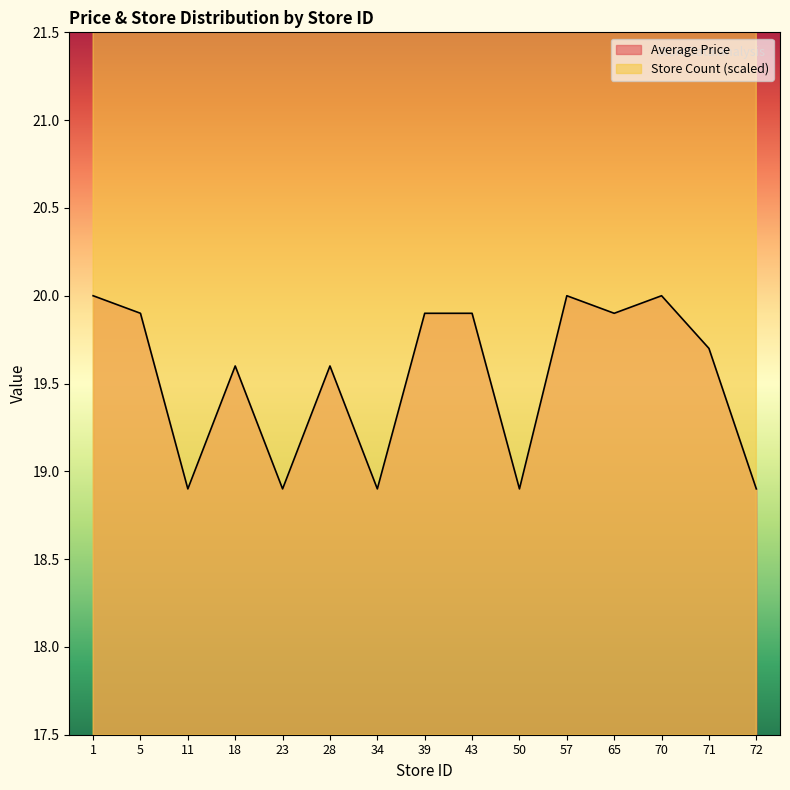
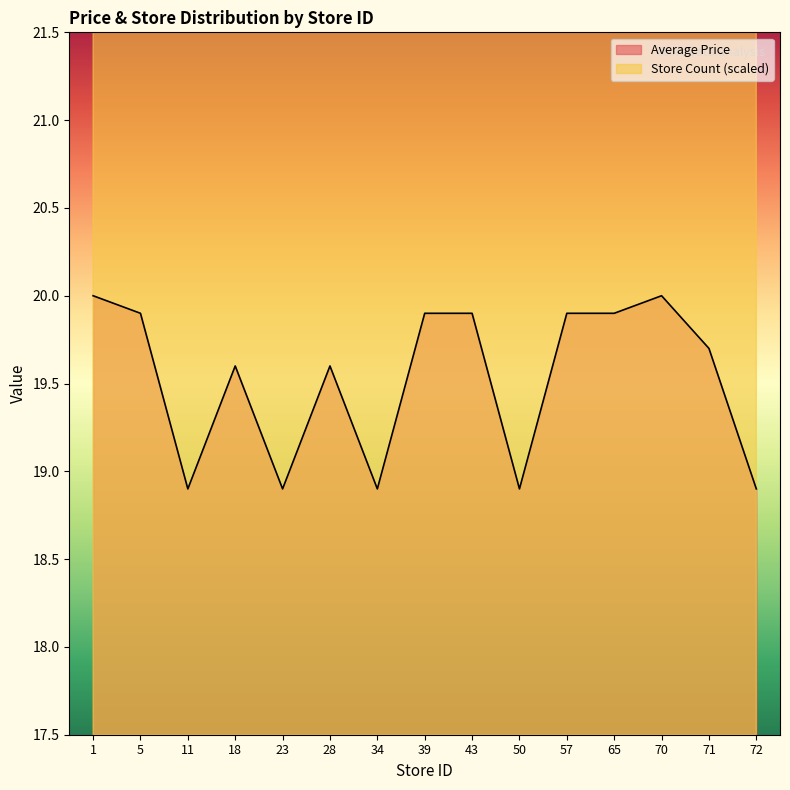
  {
    "Average Price": {
      "1": 20.0,
      "5": 19.9,
      "11": 18.9,
      "18": 19.6,
      "23": 18.9,
      "28": 19.6,
      "34": 18.9,
      "39": 19.9,
      "43": 19.9,
      "50": 18.9,
-     "57": 20.0,
+     "57": 19.9,
      "65": 19.9,
      "70": 20.0,
      "71": 19.7,
      "72": 18.9
    }
  }
